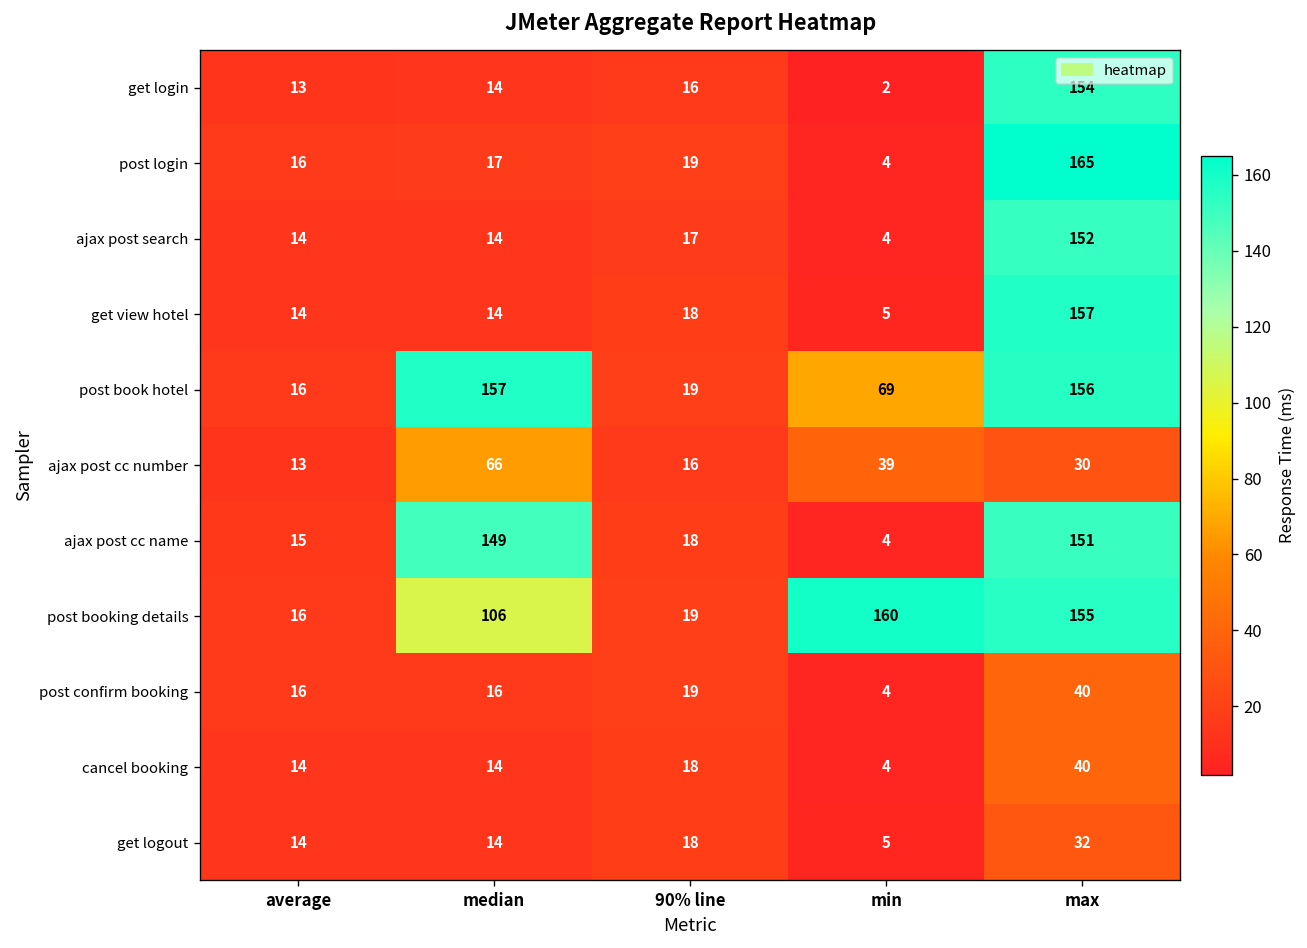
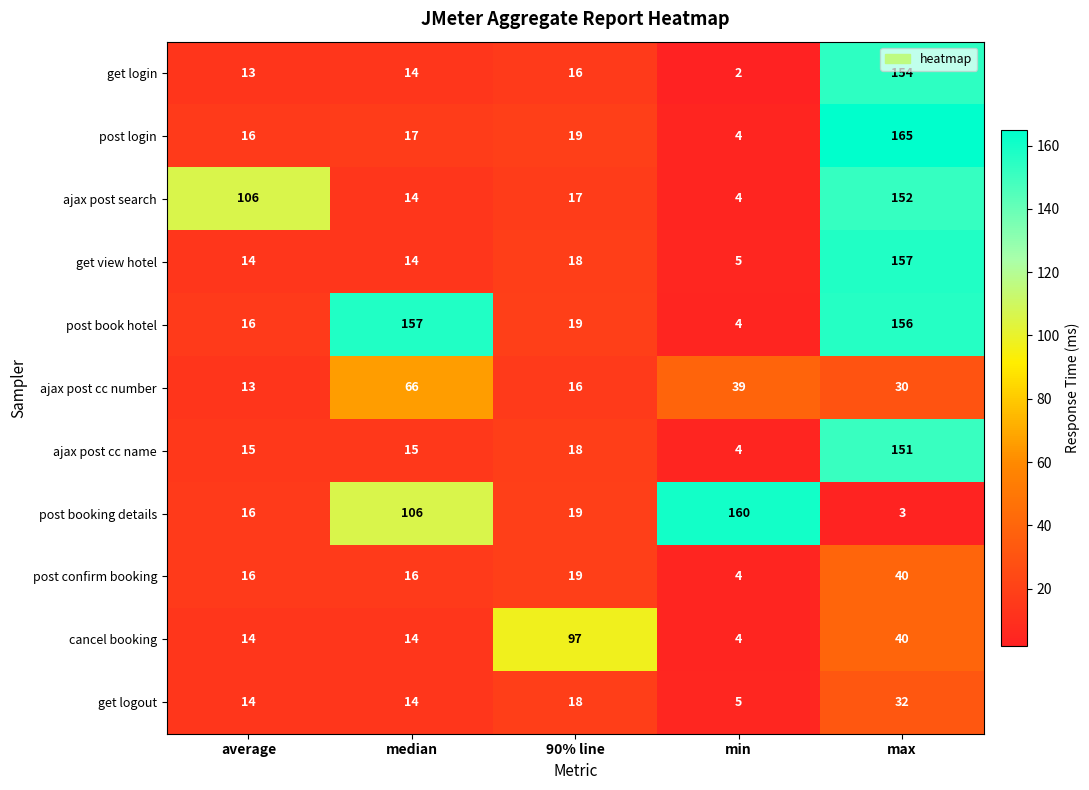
  {
    "get login": {
      "average": 13,
      "median": 14,
      "90% line": 16,
      "min": 2
    },
    "post login": {
      "average": 16,
      "median": 17,
      "90% line": 19,
      "min": 4,
      "max": 165
    },
    "ajax post search": {
-     "average": 14,
+     "average": 106,
      "median": 14,
      "90% line": 17,
      "min": 4,
      "max": 152
    },
    "get view hotel": {
      "average": 14,
      "median": 14,
      "90% line": 18,
      "min": 5,
      "max": 157
    },
    "post book hotel": {
      "average": 16,
      "median": 157,
      "90% line": 19,
-     "min": 69,
+     "min": 4,
      "max": 156
    },
    "ajax post cc number": {
      "average": 13,
      "median": 66,
      "90% line": 16,
      "min": 39,
      "max": 30
    },
    "ajax post cc name": {
      "average": 15,
-     "median": 149,
+     "median": 15,
      "90% line": 18,
      "min": 4,
      "max": 151
    },
    "post booking details": {
      "average": 16,
      "median": 106,
      "90% line": 19,
      "min": 160,
-     "max": 155
+     "max": 3
    },
    "post confirm booking": {
      "average": 16,
      "median": 16,
      "90% line": 19,
      "min": 4,
      "max": 40
    },
    "cancel booking": {
      "average": 14,
      "median": 14,
-     "90% line": 18,
+     "90% line": 97,
      "min": 4,
      "max": 40
    },
    "get logout": {
      "average": 14,
      "median": 14,
      "90% line": 18,
      "min": 5,
      "max": 32
    }
  }
